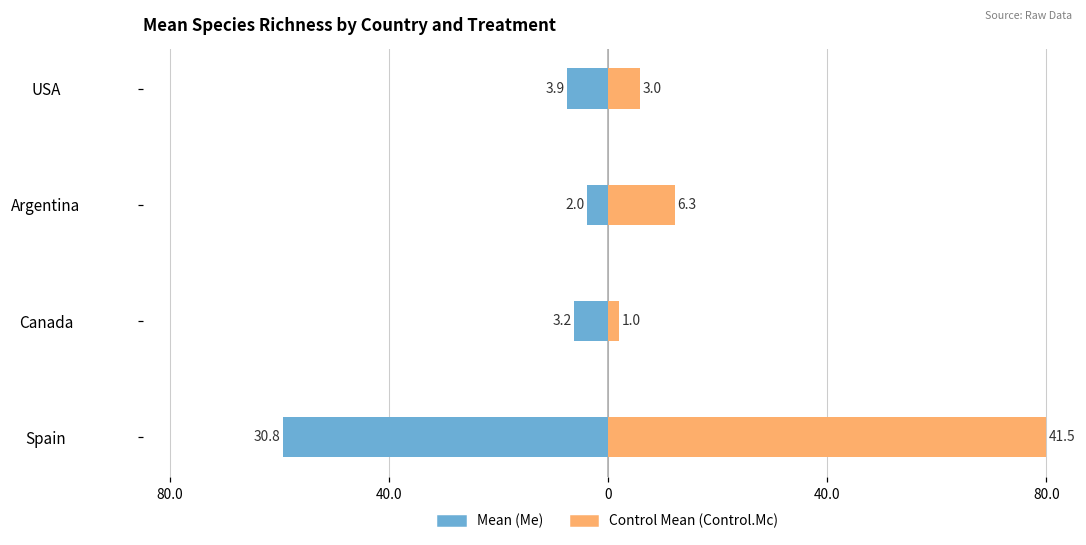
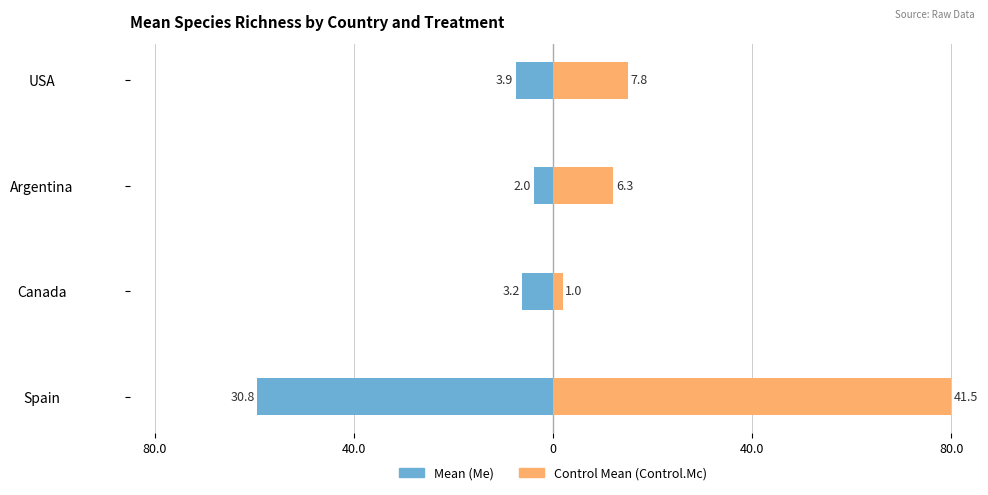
  {
    "Control Mean (Control.Mc)": {
-     "USA": 3.0
+     "USA": 7.8
    }
  }
